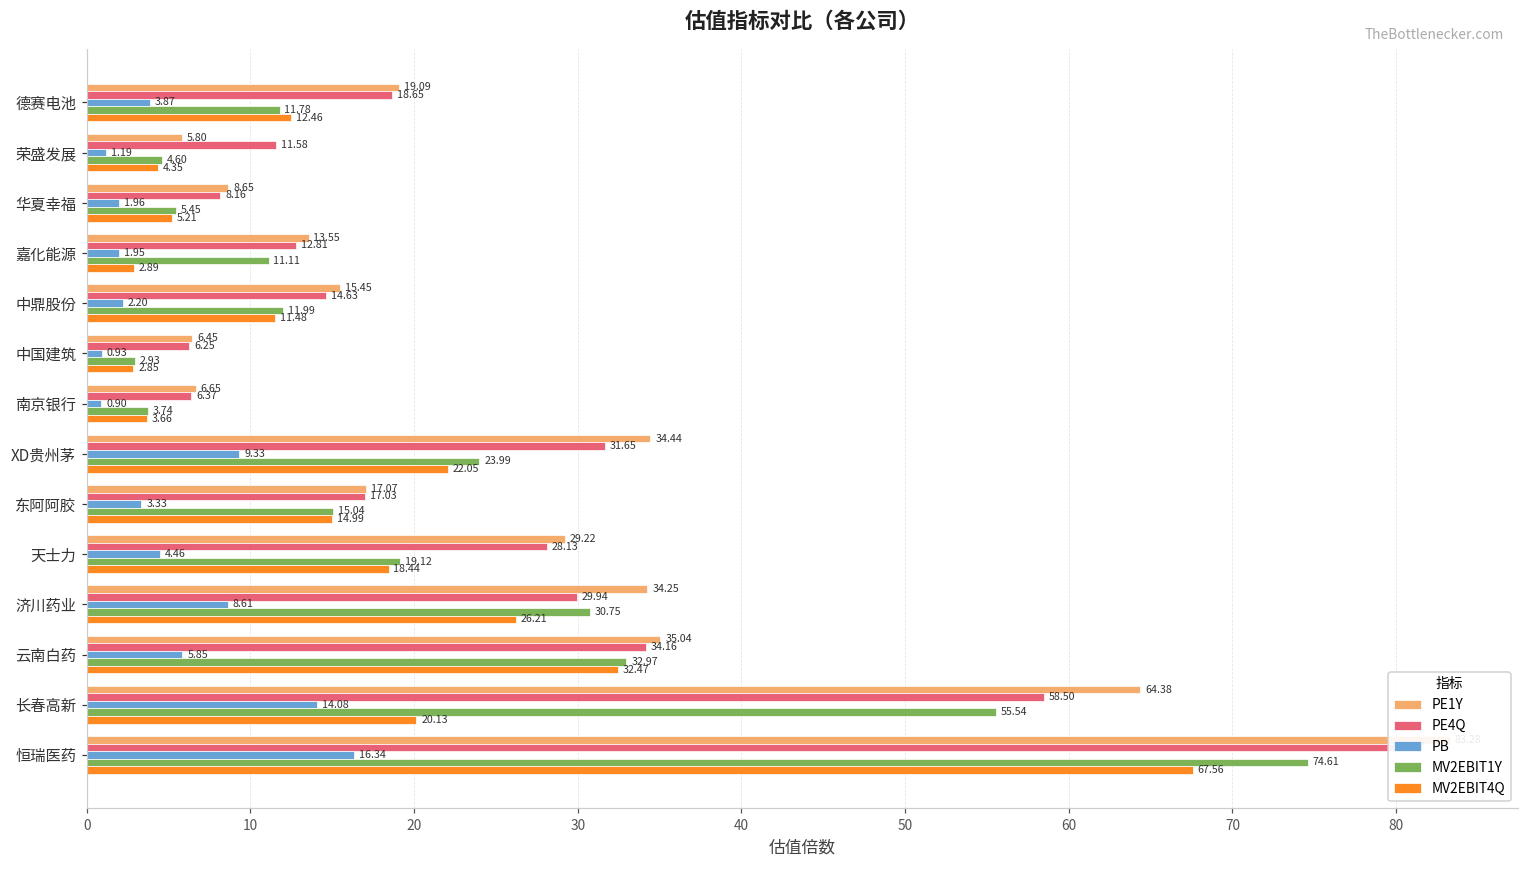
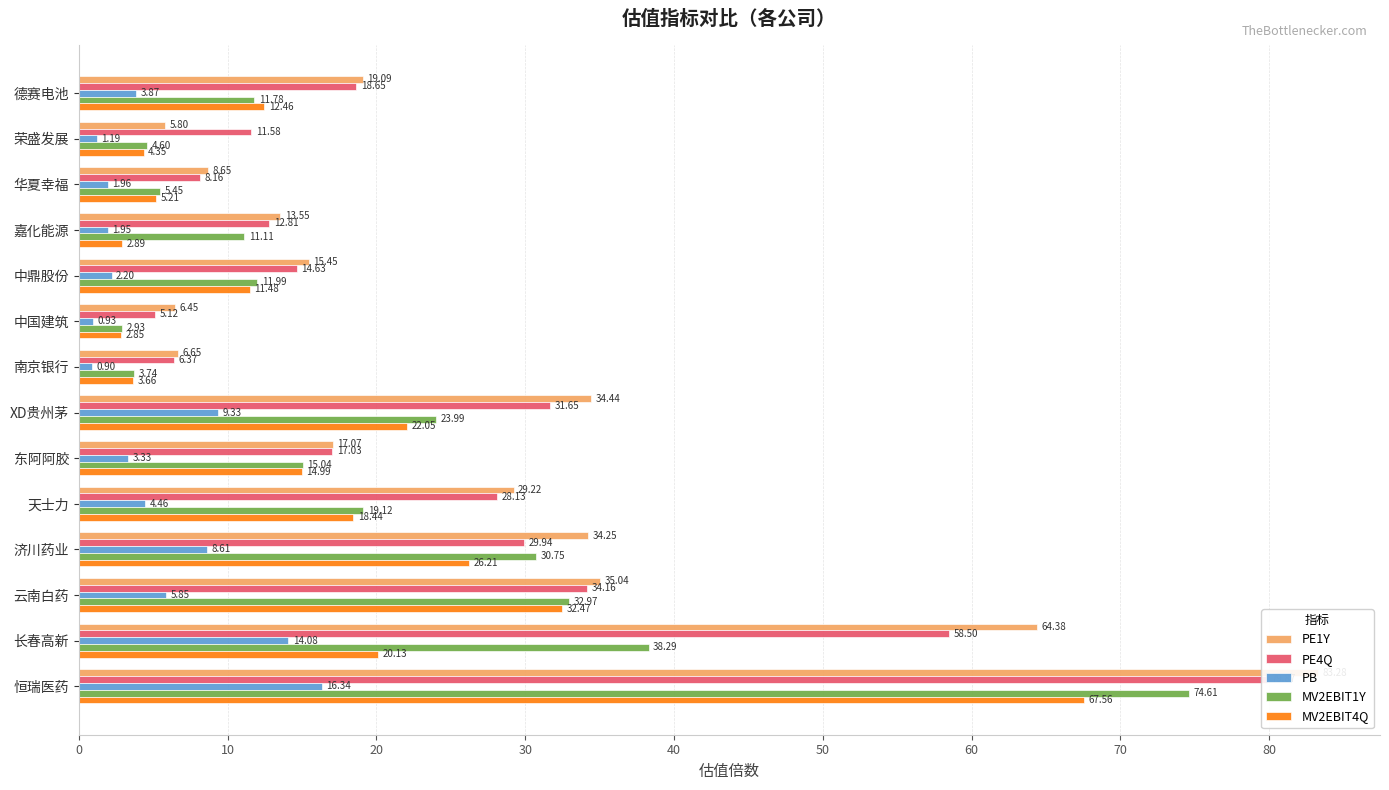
  {
    "PE1Y": {
      "荣盛发展": 5.80,
      "XD贵州茅": 34.44,
      "天士力": 29.22,
      "济川药业": 34.25,
      "云南白药": 35.04,
      "长春高新": 64.38
    },
    "PE4Q": {
      "荣盛发展": 11.58,
-     "中国建筑": 6.25,
+     "中国建筑": 5.12,
      "XD贵州茅": 31.65,
      "天士力": 28.13,
      "济川药业": 29.94,
      "云南白药": 34.16,
      "长春高新": 58.50
    },
    "PB": {
      "德赛电池": 3.87,
      "荣盛发展": 1.19,
      "华夏幸福": 1.96,
      "嘉化能源": 1.95,
      "中鼎股份": 2.20,
      "中国建筑": 0.93,
      "南京银行": 0.90,
      "XD贵州茅": 9.33,
      "东阿阿胶": 3.33,
      "天士力": 4.46,
      "济川药业": 8.61,
      "云南白药": 5.85,
      "长春高新": 14.08,
      "恒瑞医药": 16.34
    },
    "MV2EBIT1Y": {
      "嘉化能源": 11.11,
      "XD贵州茅": 23.99,
      "济川药业": 30.75,
-     "长春高新": 55.54,
+     "长春高新": 38.29,
      "恒瑞医药": 74.61
    },
    "MV2EBIT4Q": {
      "嘉化能源": 2.89,
      "XD贵州茅": 22.05,
      "济川药业": 26.21,
      "长春高新": 20.13,
      "恒瑞医药": 67.56
    }
  }
